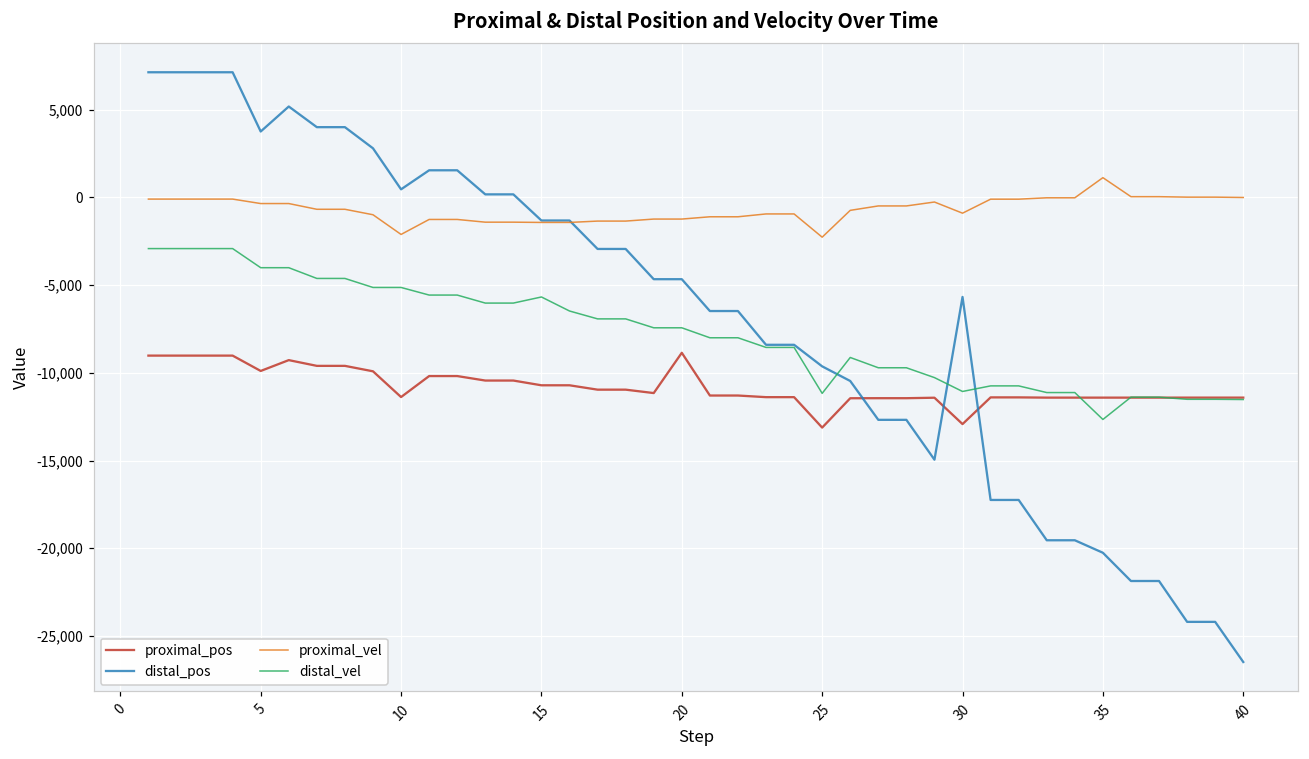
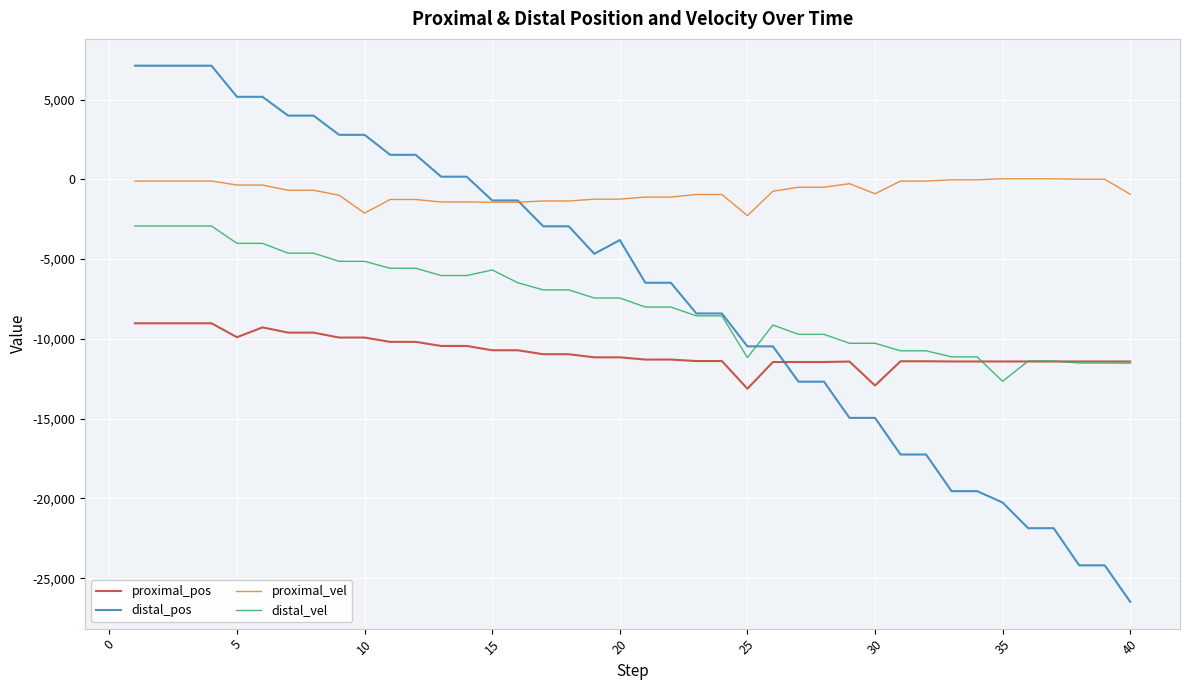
  {
    "proximal_pos": {
      "5": "-9,900",
-     "10": "-11,400",
+     "10": "-9,900",
      "15": "-10,700",
-     "20": "-8,900",
+     "20": "-11,200",
      "25": "-13,100",
      "30": "-12,900",
      "35": "-11,400"
    },
    "distal_pos": {
-     "5": "3,700",
-     "10": "500",
-     "20": "-4,700",
-     "25": "-9,600",
-     "30": "-5,700",
+     "5": "5,200",
+     "10": "2,800",
+     "20": "-3,800",
+     "25": "-10,500",
+     "30": "-15,000",
      "35": "-20,300",
      "40": "-26,500"
    },
    "proximal_vel": {
      "5": "-400",
      "10": "-2,100",
      "20": "-1,200",
      "25": "-2,300",
      "30": "-900",
-     "35": "1,100",
-     "40": "0"
+     "35": "0",
+     "40": "-900"
    },
    "distal_vel": {
      "5": "-4,000",
      "10": "-5,100",
      "15": "-5,700",
      "20": "-7,400",
      "25": "-11,200",
-     "30": "-11,100",
+     "30": "-10,300",
      "35": "-12,700"
    }
  }
